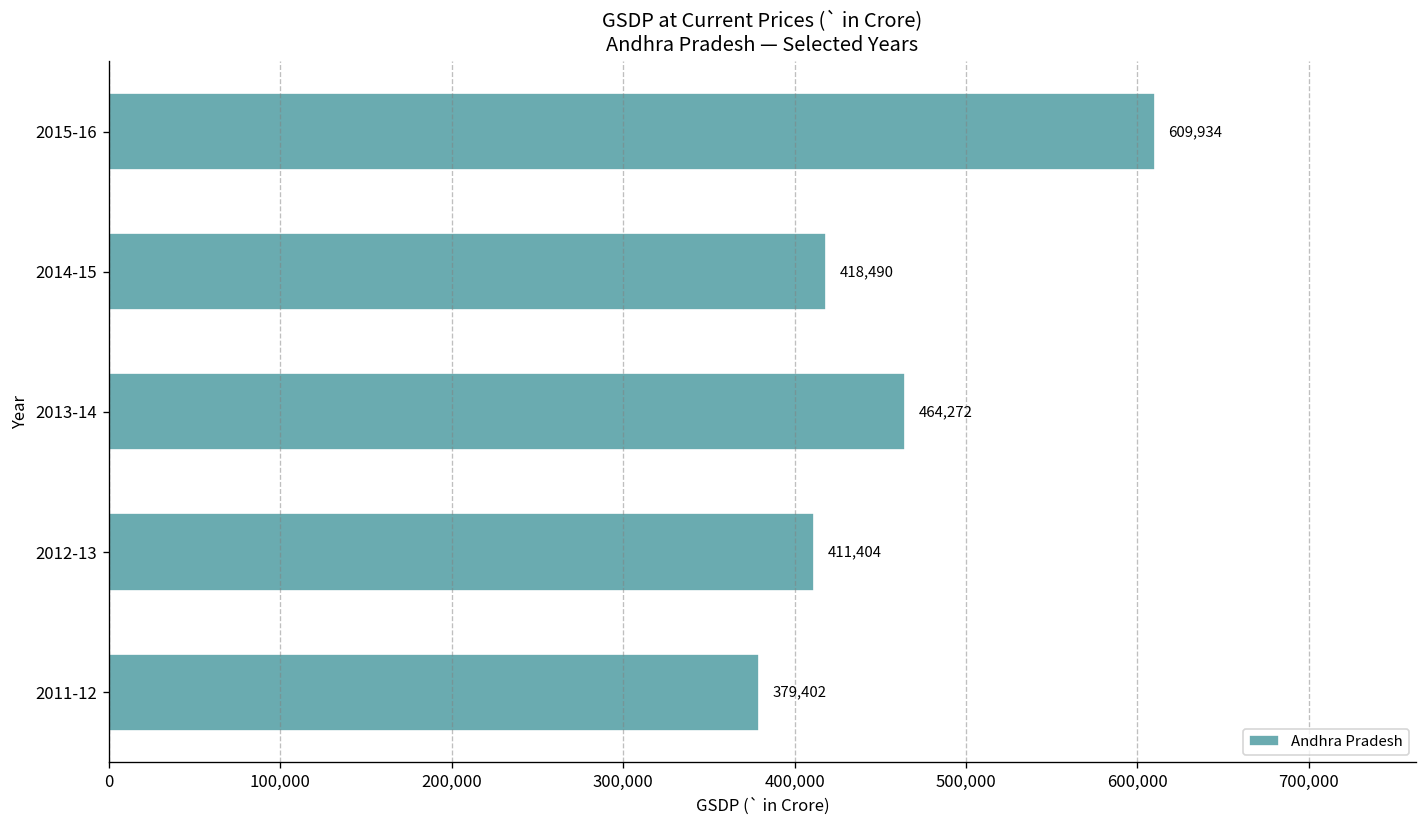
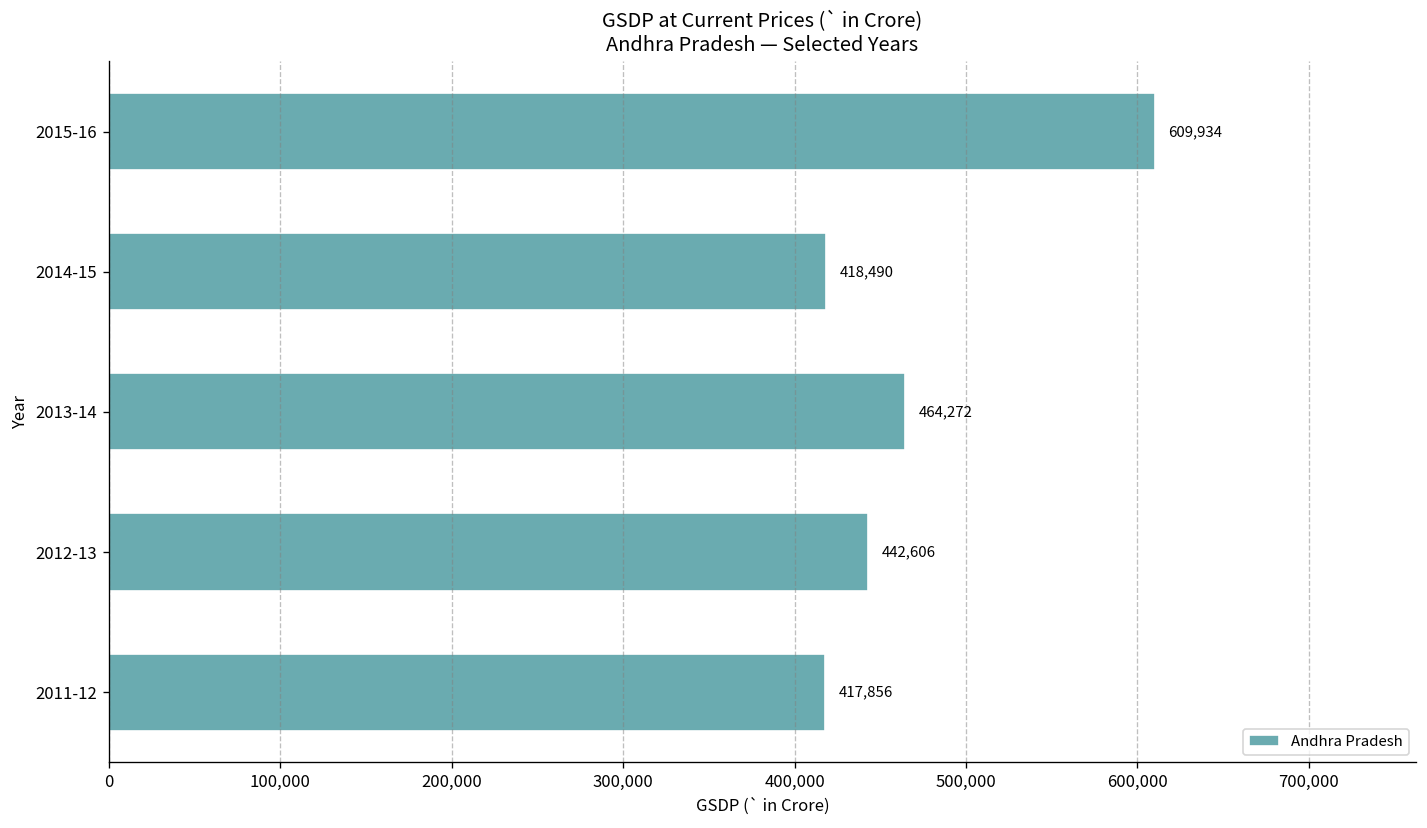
  {
    "2015-16": "609,934",
    "2014-15": "418,490",
    "2013-14": "464,272",
-   "2012-13": "411,404",
-   "2011-12": "379,402"
+   "2012-13": "442,606",
+   "2011-12": "417,856"
  }
